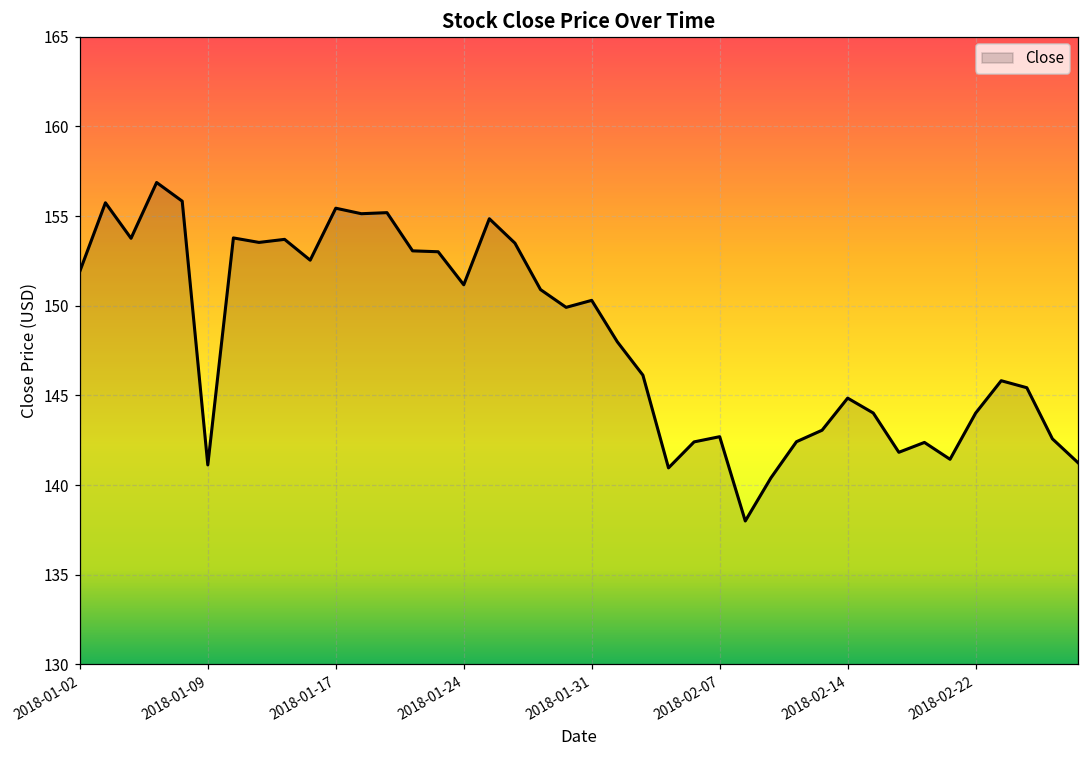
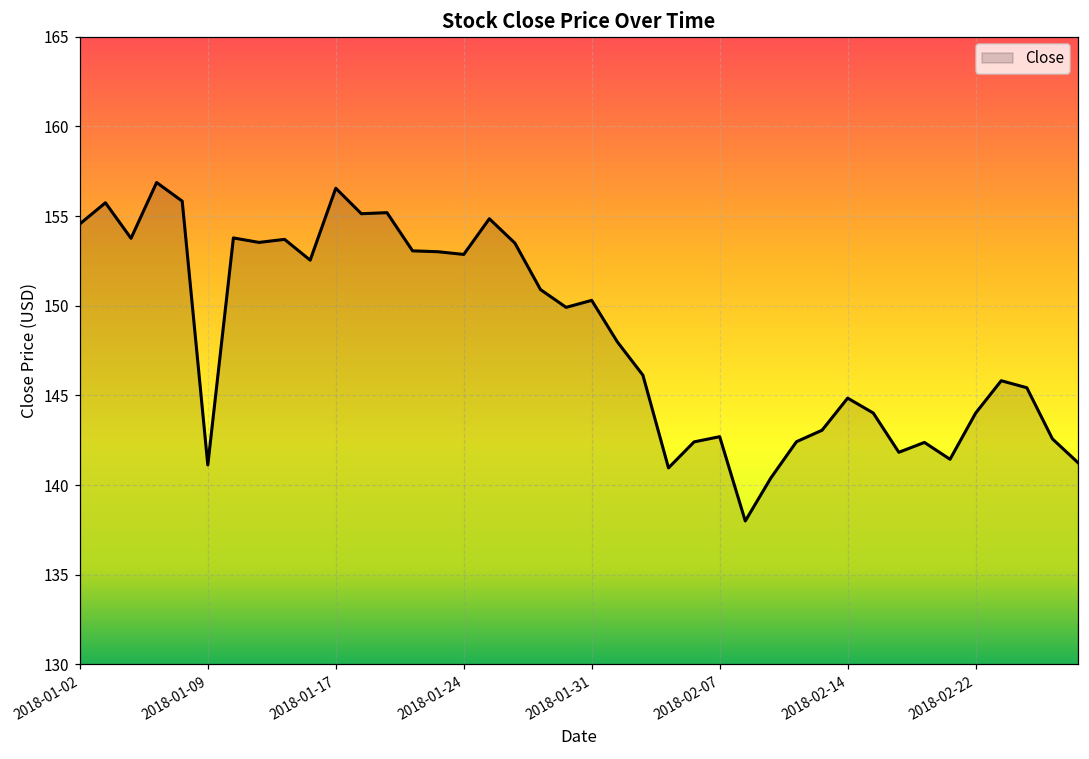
  {
-   "2018-01-02": 151.9,
+   "2018-01-02": 154.6,
    "2018-01-09": 141.1,
-   "2018-01-17": 155.4,
-   "2018-01-24": 151.2,
+   "2018-01-17": 156.6,
+   "2018-01-24": 152.9,
    "2018-01-31": 150.3,
    "2018-02-07": 142.7,
    "2018-02-14": 144.9,
    "2018-02-22": 144.0
  }
